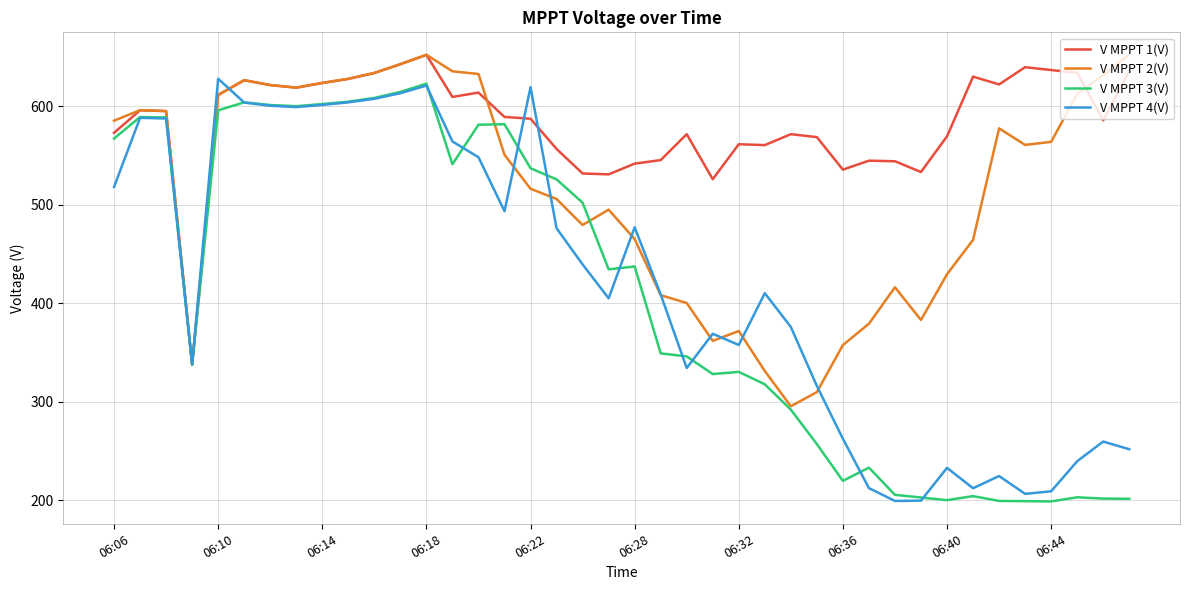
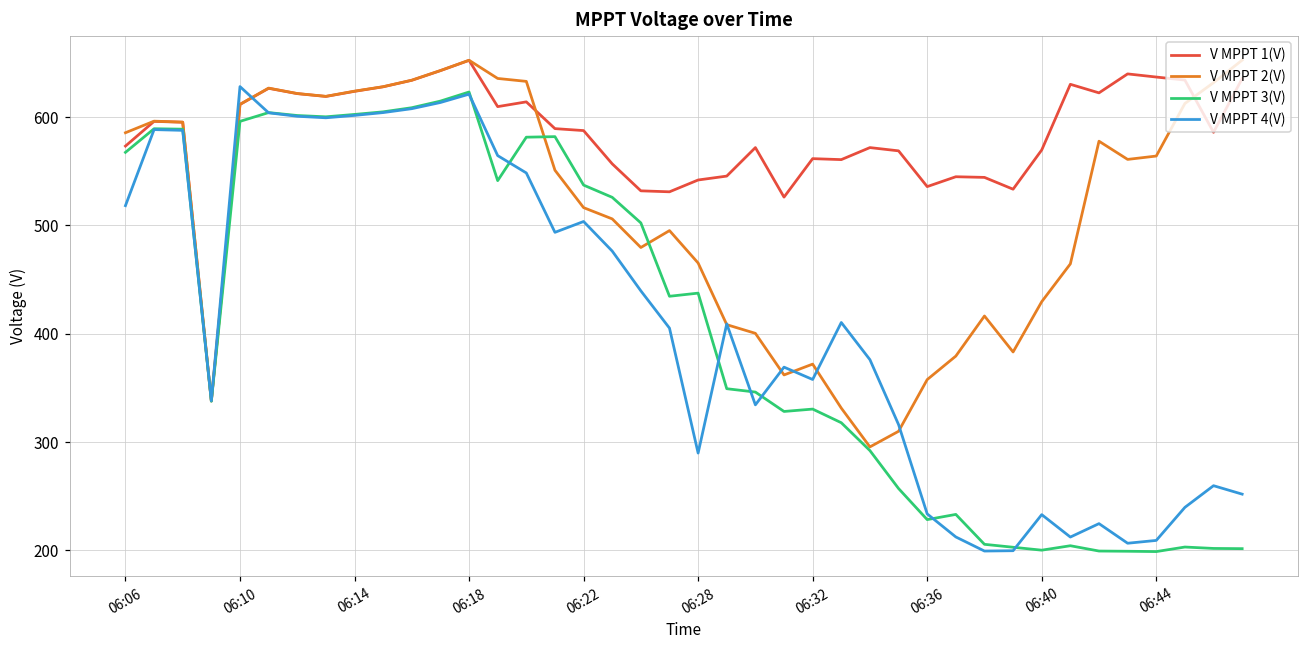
  {
    "V MPPT 3(V)": {
      "06:06": 570,
      "06:10": 600,
      "06:22": 540,
      "06:28": 440,
      "06:32": 330,
-     "06:36": 220,
+     "06:36": 230,
      "06:40": 200,
      "06:44": 200
    },
    "V MPPT 4(V)": {
      "06:06": 520,
      "06:10": 630,
-     "06:22": 620,
-     "06:28": 480,
+     "06:22": 500,
+     "06:28": 290,
      "06:32": 360,
-     "06:36": 260,
+     "06:36": 230,
      "06:40": 230,
      "06:44": 210
    }
  }
